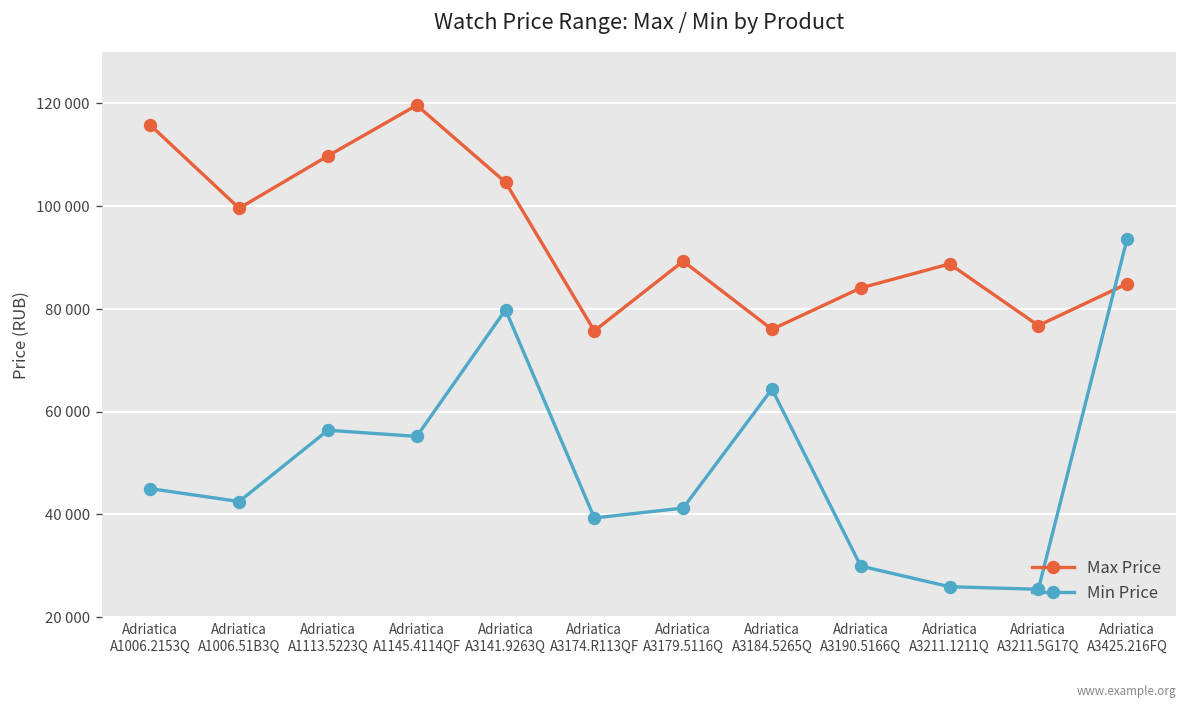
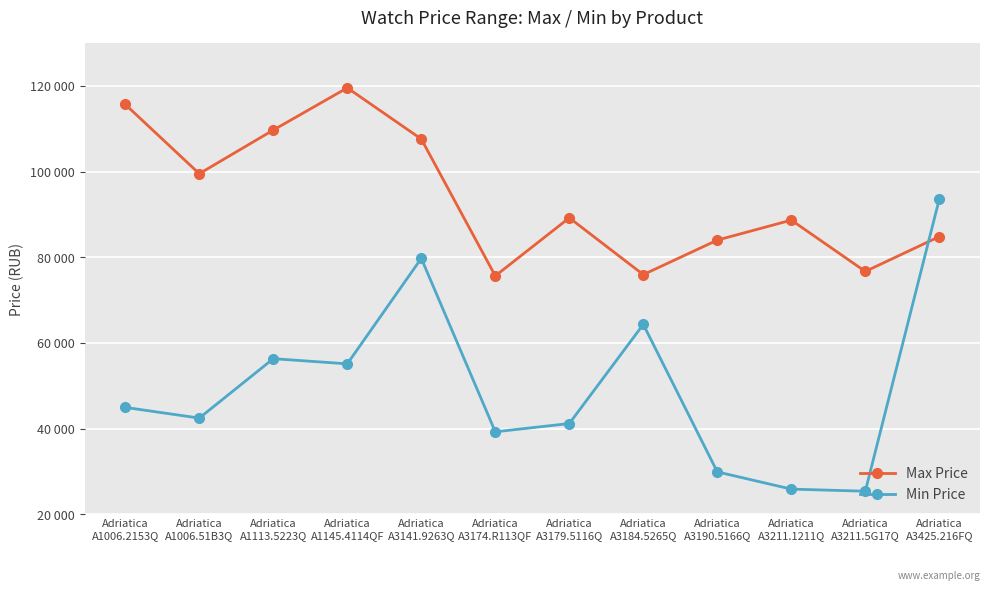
  {
    "Max Price": {
      "Adriatica A1006.2153Q": 116000,
      "Adriatica A1006.51B3Q": 100000,
      "Adriatica A1113.5223Q": 110000,
      "Adriatica A1145.4114QF": 120000,
-     "Adriatica A3141.9263Q": 105000,
+     "Adriatica A3141.9263Q": 108000,
      "Adriatica A3174.R113QF": 76000,
      "Adriatica A3179.5116Q": 89000,
      "Adriatica A3184.5265Q": 76000,
      "Adriatica A3190.5166Q": 84000,
      "Adriatica A3211.1211Q": 89000,
      "Adriatica A3211.5G17Q": 77000,
      "Adriatica A3425.216FQ": 85000
    },
    "Min Price": {
      "Adriatica A1006.2153Q": 45000,
      "Adriatica A1006.51B3Q": 43000,
      "Adriatica A1113.5223Q": 56000,
      "Adriatica A1145.4114QF": 55000,
      "Adriatica A3141.9263Q": 80000,
      "Adriatica A3174.R113QF": 39000,
      "Adriatica A3179.5116Q": 41000,
      "Adriatica A3184.5265Q": 64000,
      "Adriatica A3190.5166Q": 30000,
      "Adriatica A3211.1211Q": 26000,
      "Adriatica A3211.5G17Q": 25000,
      "Adriatica A3425.216FQ": 94000
    }
  }
